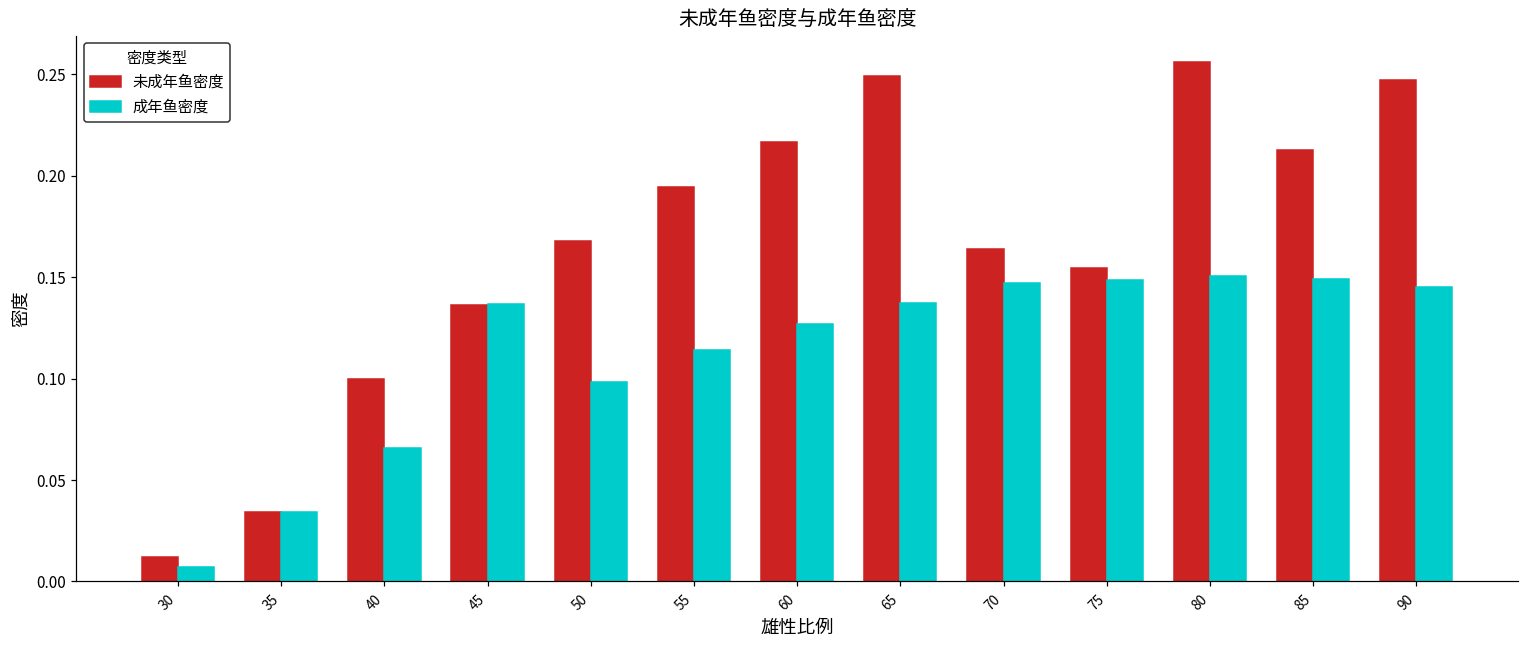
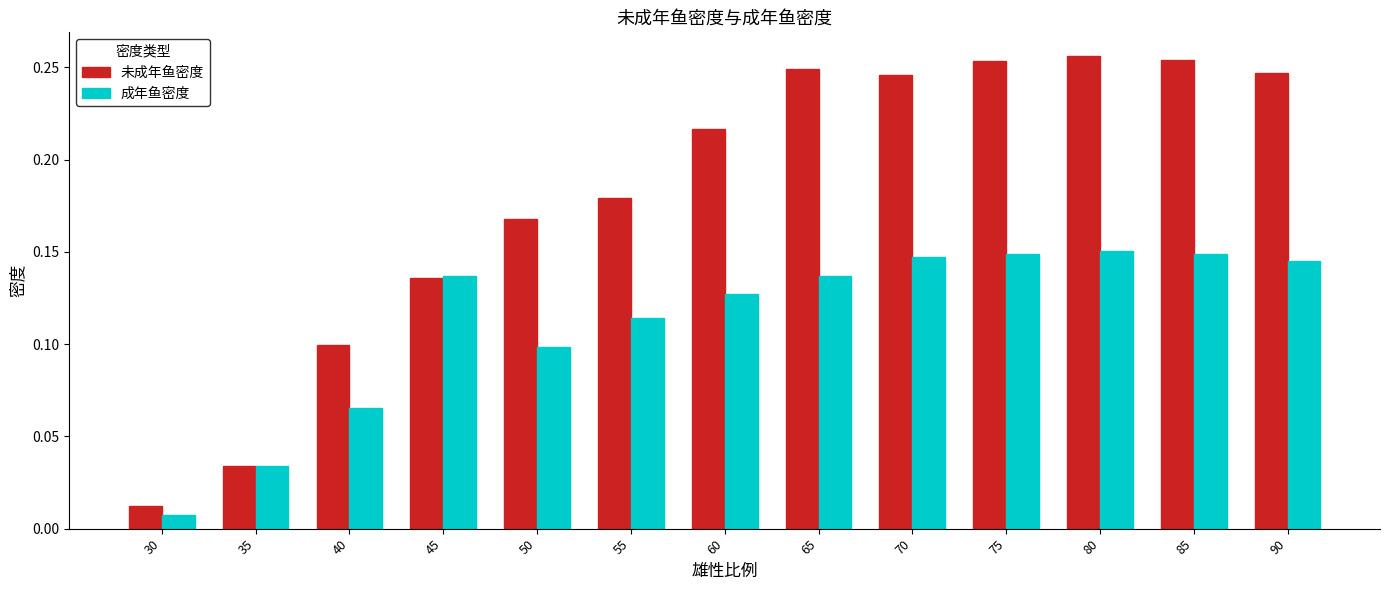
  {
    "未成年鱼密度": {
      "30": 0.012,
      "35": 0.034,
      "40": 0.100,
      "45": 0.136,
      "50": 0.168,
-     "55": 0.194,
+     "55": 0.179,
      "60": 0.216,
      "65": 0.249,
-     "70": 0.164,
-     "75": 0.154,
+     "70": 0.246,
+     "75": 0.253,
      "80": 0.256,
-     "85": 0.212,
+     "85": 0.254,
      "90": 0.247
    },
    "成年鱼密度": {
      "30": 0.007,
      "35": 0.034,
      "40": 0.066,
      "45": 0.137,
      "50": 0.098,
      "55": 0.114,
      "60": 0.127,
      "65": 0.137,
      "70": 0.147,
      "75": 0.149,
      "80": 0.150,
      "85": 0.149,
      "90": 0.145
    }
  }
